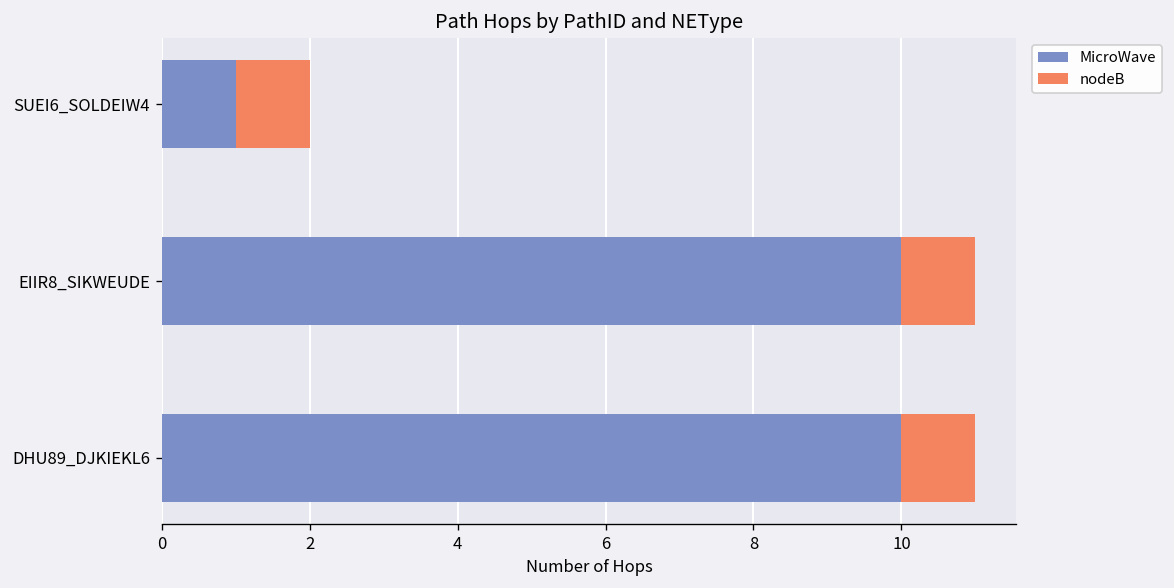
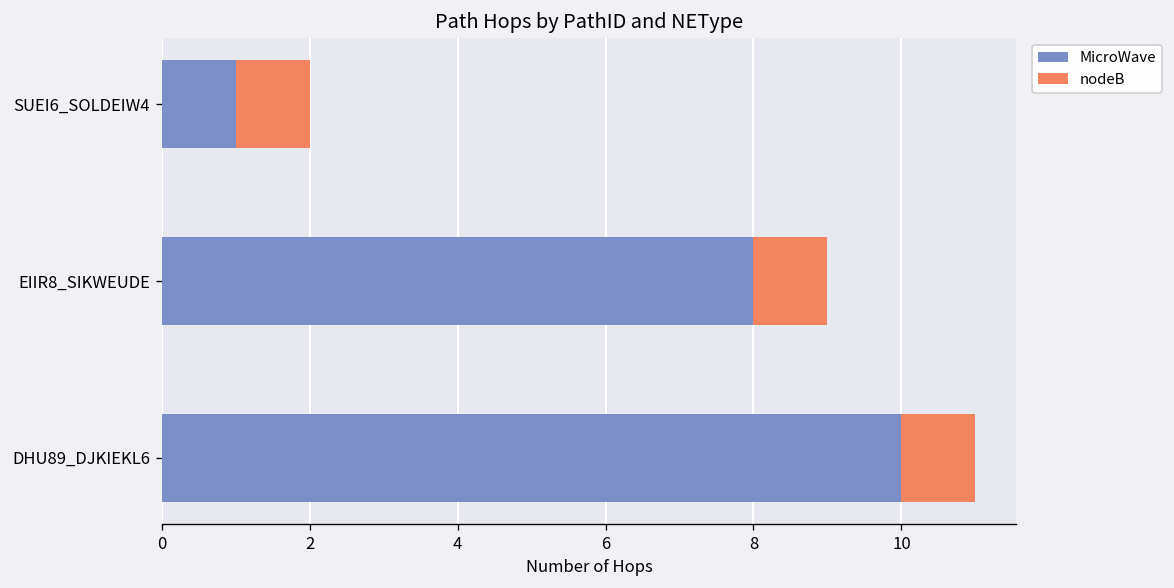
  {
    "MicroWave": {
      "SUEI6_SOLDEIW4": 1,
-     "EIIR8_SIKWEUDE": 10,
+     "EIIR8_SIKWEUDE": 8,
      "DHU89_DJKIEKL6": 10
    },
    "nodeB": {
      "SUEI6_SOLDEIW4": 1,
      "EIIR8_SIKWEUDE": 1,
      "DHU89_DJKIEKL6": 1
    }
  }
